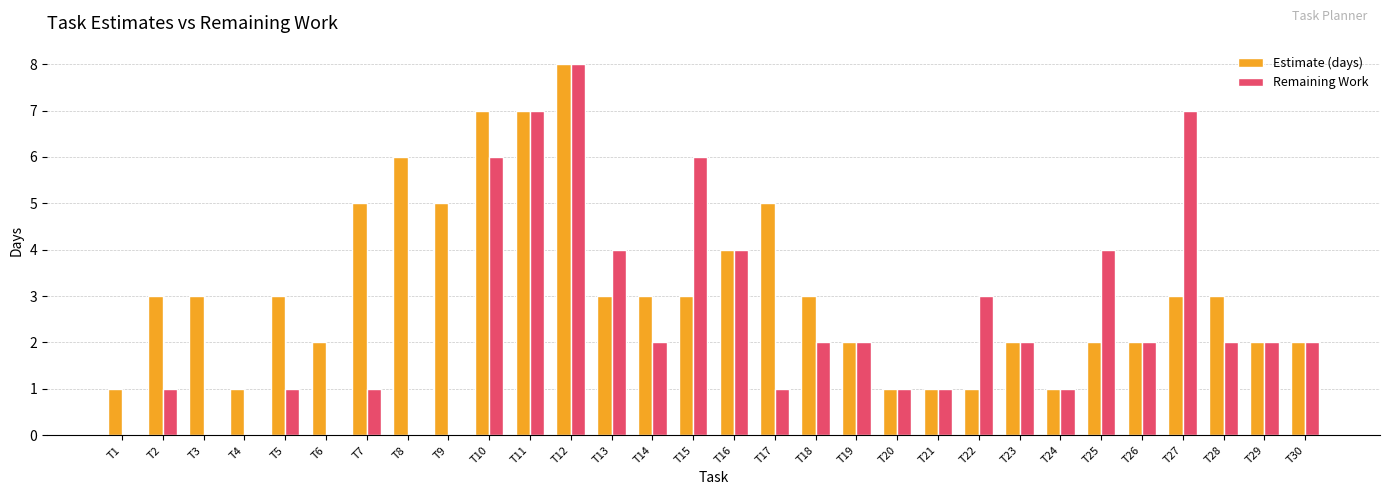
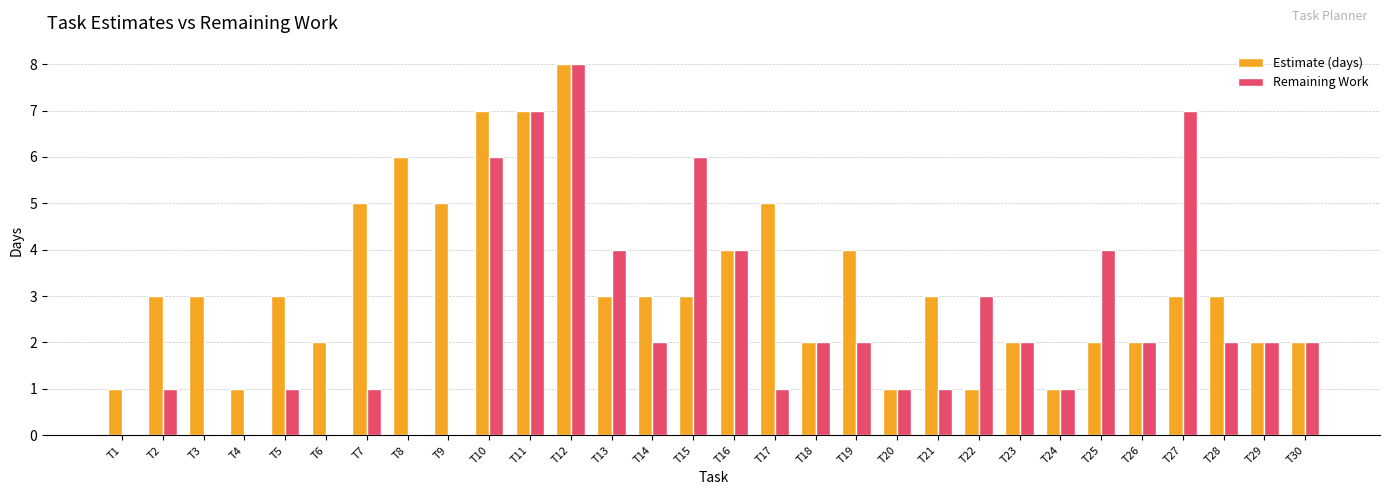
  {
    "Estimate (days)": {
      "T1": 1,
      "T2": 3,
      "T3": 3,
      "T4": 1,
      "T5": 3,
      "T6": 2,
      "T7": 5,
      "T8": 6,
      "T9": 5,
      "T10": 7,
      "T11": 7,
      "T12": 8,
      "T13": 3,
      "T14": 3,
      "T15": 3,
      "T16": 4,
      "T17": 5,
-     "T18": 3,
-     "T19": 2,
+     "T18": 2,
+     "T19": 4,
      "T20": 1,
-     "T21": 1,
+     "T21": 3,
      "T22": 1,
      "T23": 2,
      "T24": 1,
      "T25": 2,
      "T26": 2,
      "T27": 3,
      "T28": 3,
      "T29": 2,
      "T30": 2
    },
    "Remaining Work": {
      "T1": 0,
      "T2": 1,
      "T3": 0,
      "T4": 0,
      "T5": 1,
      "T6": 0,
      "T7": 1,
      "T8": 0,
      "T9": 0,
      "T10": 6,
      "T11": 7,
      "T12": 8,
      "T13": 4,
      "T14": 2,
      "T15": 6,
      "T16": 4,
      "T17": 1,
      "T18": 2,
      "T19": 2,
      "T20": 1,
      "T21": 1,
      "T22": 3,
      "T23": 2,
      "T24": 1,
      "T25": 4,
      "T26": 2,
      "T27": 7,
      "T28": 2,
      "T29": 2,
      "T30": 2
    }
  }
